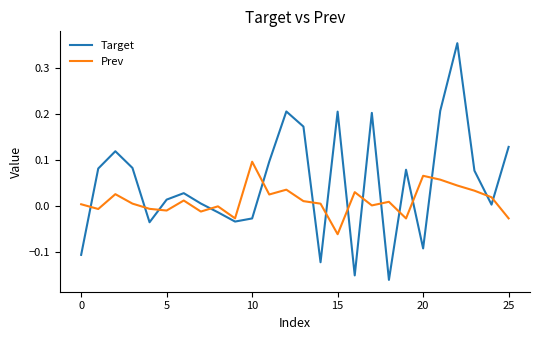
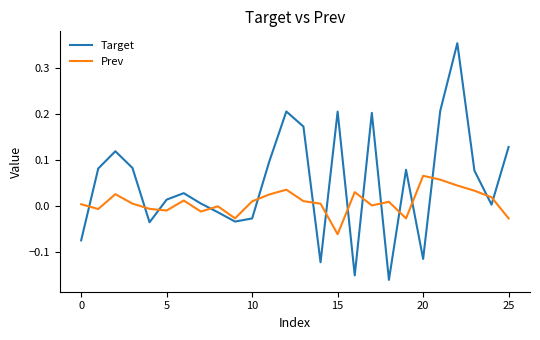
  {
    "Target": {
-     "0": -0.11,
+     "0": -0.07,
      "5": 0.01,
      "10": -0.03,
      "15": 0.20,
-     "20": -0.09,
+     "20": -0.11,
      "25": 0.13
    },
    "Prev": {
      "0": 0.00,
      "5": -0.01,
-     "10": 0.10,
+     "10": 0.01,
      "15": -0.06,
      "20": 0.07,
      "25": -0.03
    }
  }
